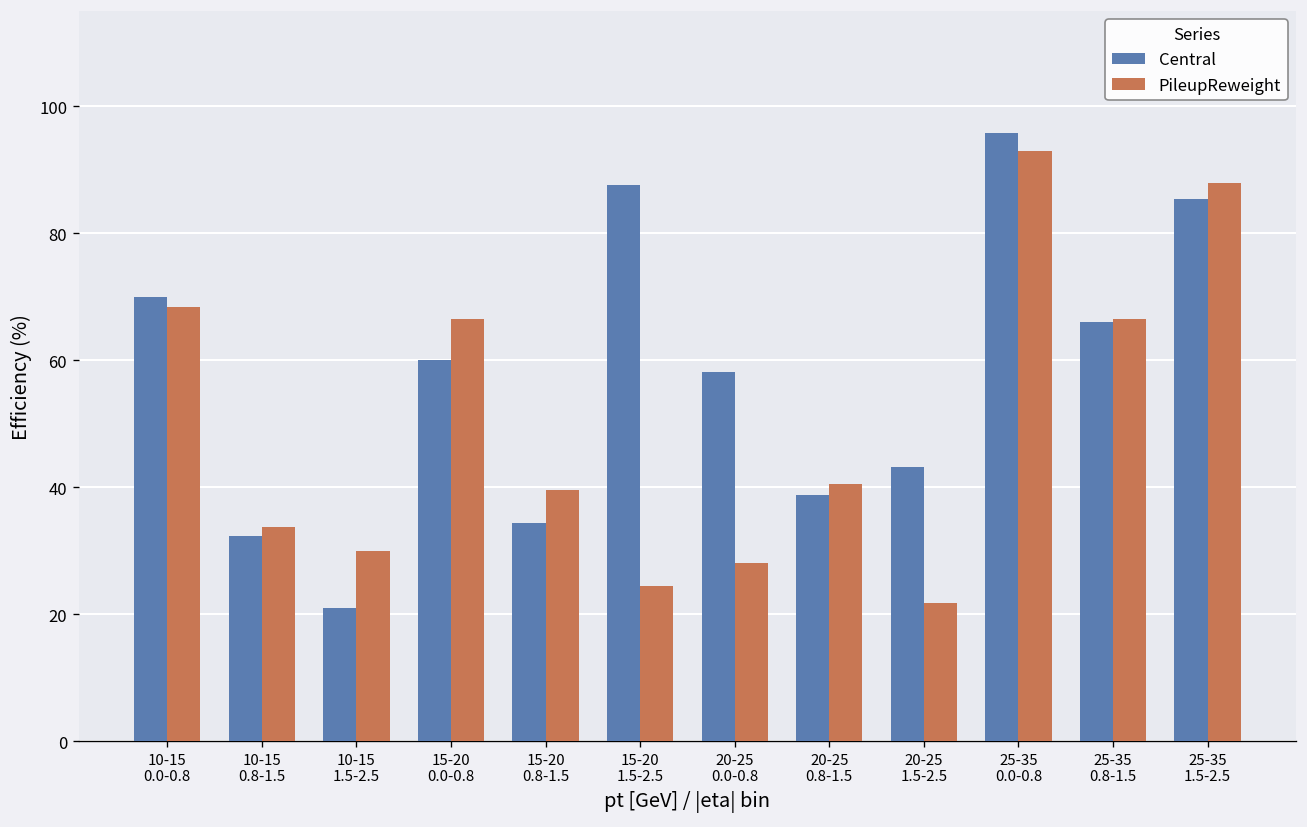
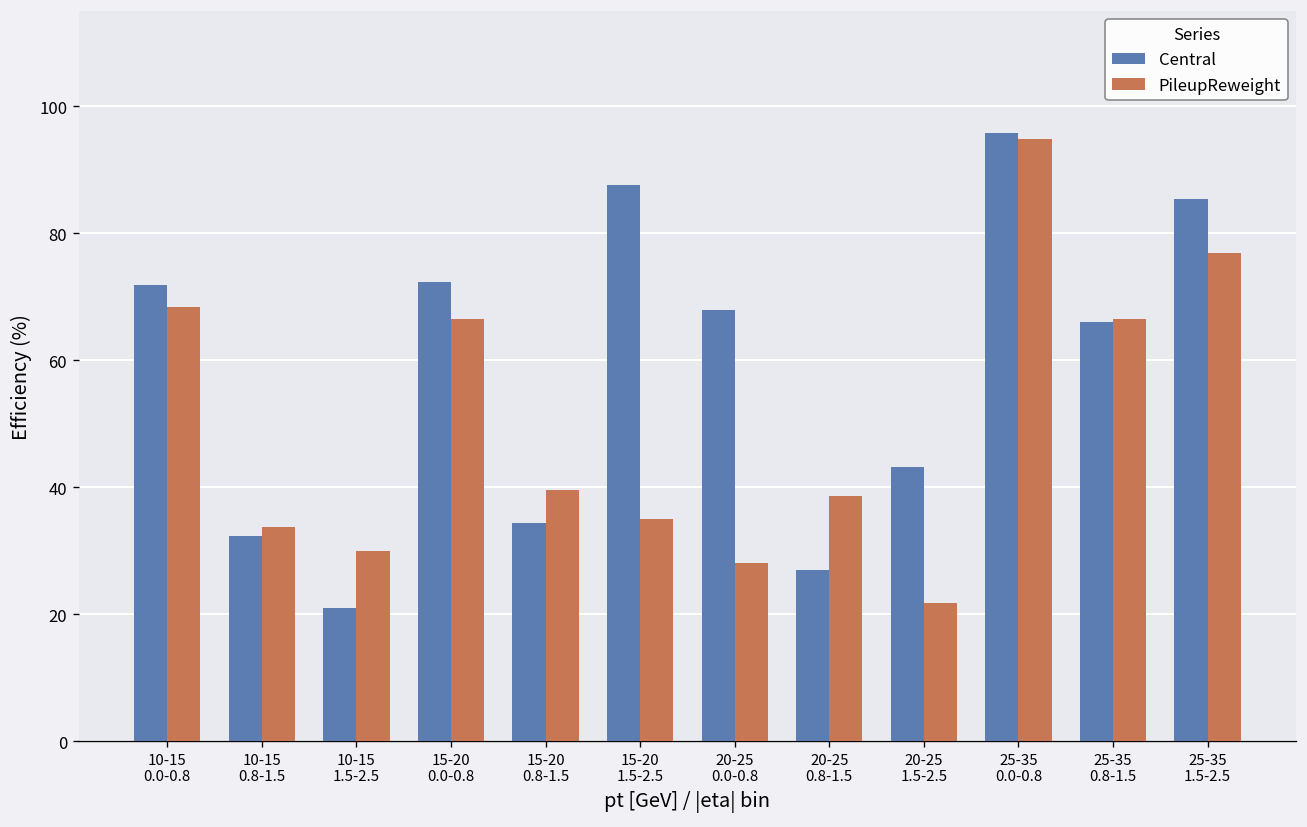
  {
    "Central": {
-     "10-15 0.0-0.8": 70,
+     "10-15 0.0-0.8": 72,
      "10-15 0.8-1.5": 32,
      "10-15 1.5-2.5": 21,
-     "15-20 0.0-0.8": 60,
+     "15-20 0.0-0.8": 72,
      "15-20 0.8-1.5": 34,
      "15-20 1.5-2.5": 88,
-     "20-25 0.0-0.8": 58,
-     "20-25 0.8-1.5": 39,
+     "20-25 0.0-0.8": 68,
+     "20-25 0.8-1.5": 27,
      "20-25 1.5-2.5": 43,
      "25-35 0.0-0.8": 96,
      "25-35 0.8-1.5": 66,
      "25-35 1.5-2.5": 85
    },
    "PileupReweight": {
      "10-15 0.0-0.8": 68,
      "10-15 0.8-1.5": 34,
      "10-15 1.5-2.5": 30,
      "15-20 0.0-0.8": 67,
      "15-20 0.8-1.5": 40,
-     "15-20 1.5-2.5": 25,
+     "15-20 1.5-2.5": 35,
      "20-25 0.0-0.8": 28,
-     "20-25 0.8-1.5": 40,
+     "20-25 0.8-1.5": 39,
      "20-25 1.5-2.5": 22,
-     "25-35 0.0-0.8": 93,
+     "25-35 0.0-0.8": 95,
      "25-35 0.8-1.5": 66,
-     "25-35 1.5-2.5": 88
+     "25-35 1.5-2.5": 77
    }
  }
